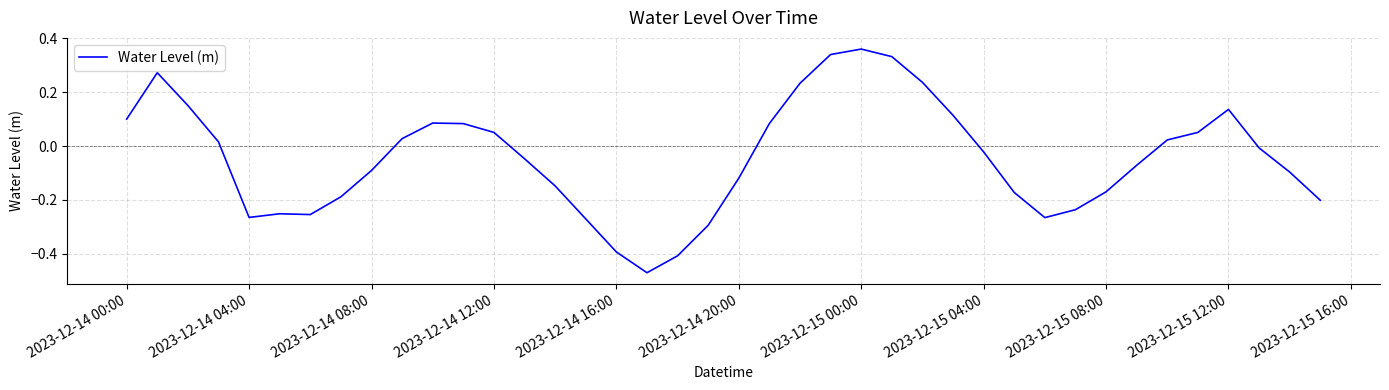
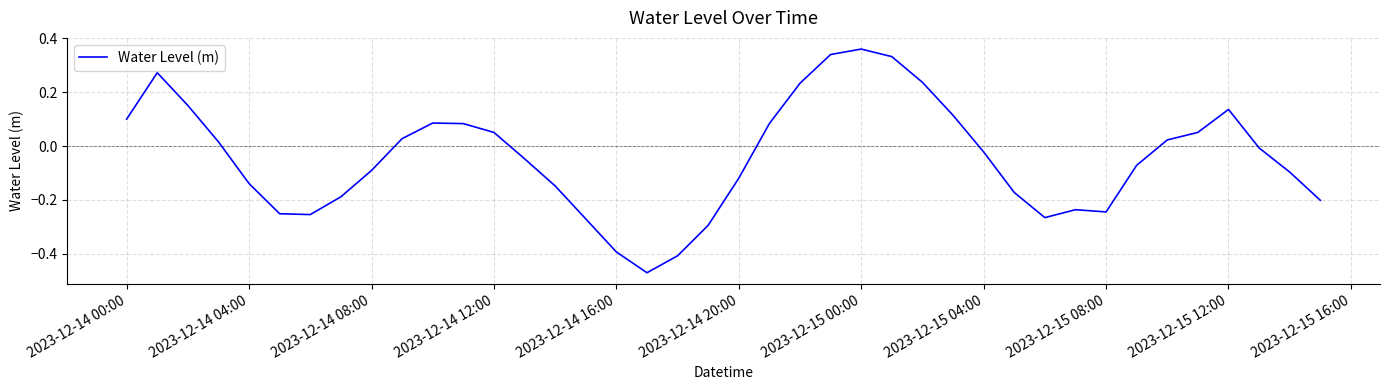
  {
    "2023-12-14 00:00": 0.10,
-   "2023-12-14 04:00": -0.27,
+   "2023-12-14 04:00": -0.14,
    "2023-12-14 08:00": -0.09,
    "2023-12-14 12:00": 0.05,
    "2023-12-14 16:00": -0.39,
    "2023-12-14 20:00": -0.12,
    "2023-12-15 00:00": 0.36,
    "2023-12-15 04:00": -0.02,
-   "2023-12-15 08:00": -0.17,
+   "2023-12-15 08:00": -0.24,
    "2023-12-15 12:00": 0.14
  }
